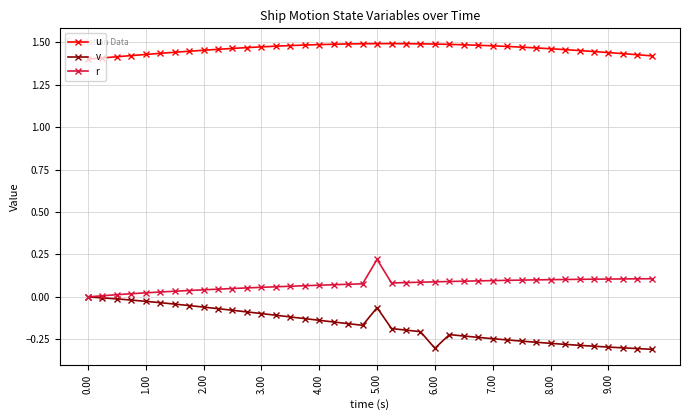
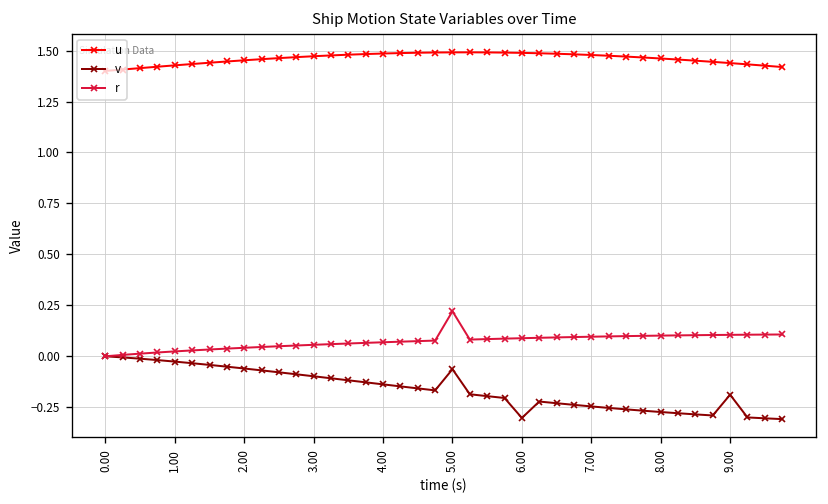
  {
    "u": {
      "1.00": 1.43,
      "2.00": 1.45,
      "3.00": 1.47,
      "4.00": 1.49,
      "5.00": 1.49,
      "6.00": 1.49,
      "7.00": 1.48,
      "8.00": 1.46,
      "9.00": 1.44
    },
    "v": {
      "1.00": -0.03,
      "2.00": -0.06,
      "3.00": -0.10,
      "4.00": -0.14,
      "5.00": -0.06,
      "6.00": -0.30,
      "7.00": -0.25,
      "8.00": -0.27,
-     "9.00": -0.30
+     "9.00": -0.19
    },
    "r": {
      "1.00": 0.02,
      "2.00": 0.04,
      "3.00": 0.06,
      "4.00": 0.07,
      "5.00": 0.22,
      "6.00": 0.09,
      "7.00": 0.10,
      "8.00": 0.10,
      "9.00": 0.11
    }
  }
